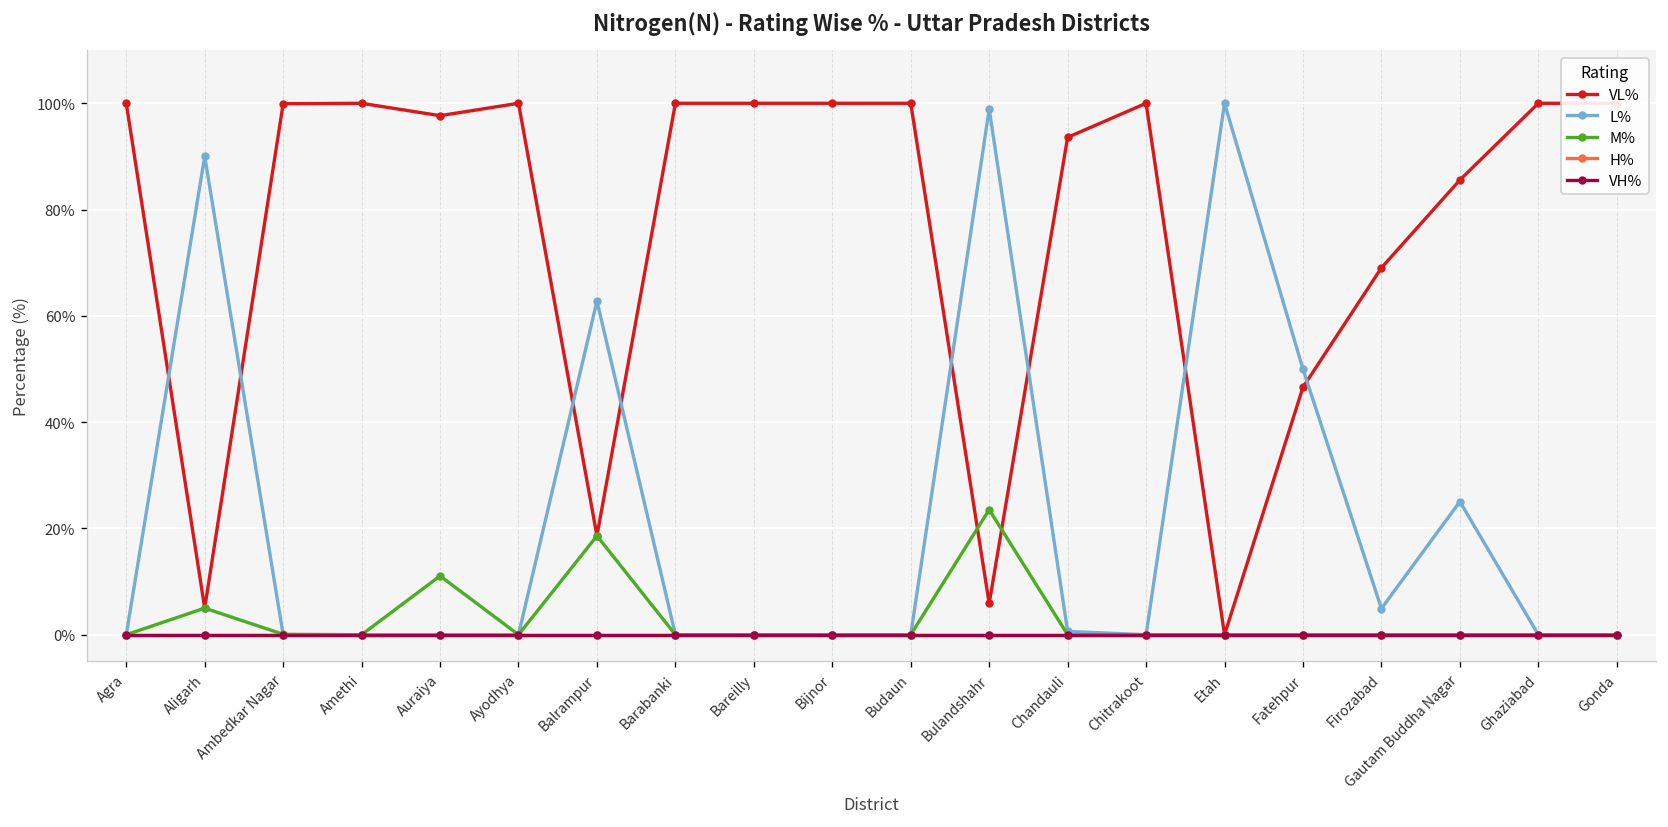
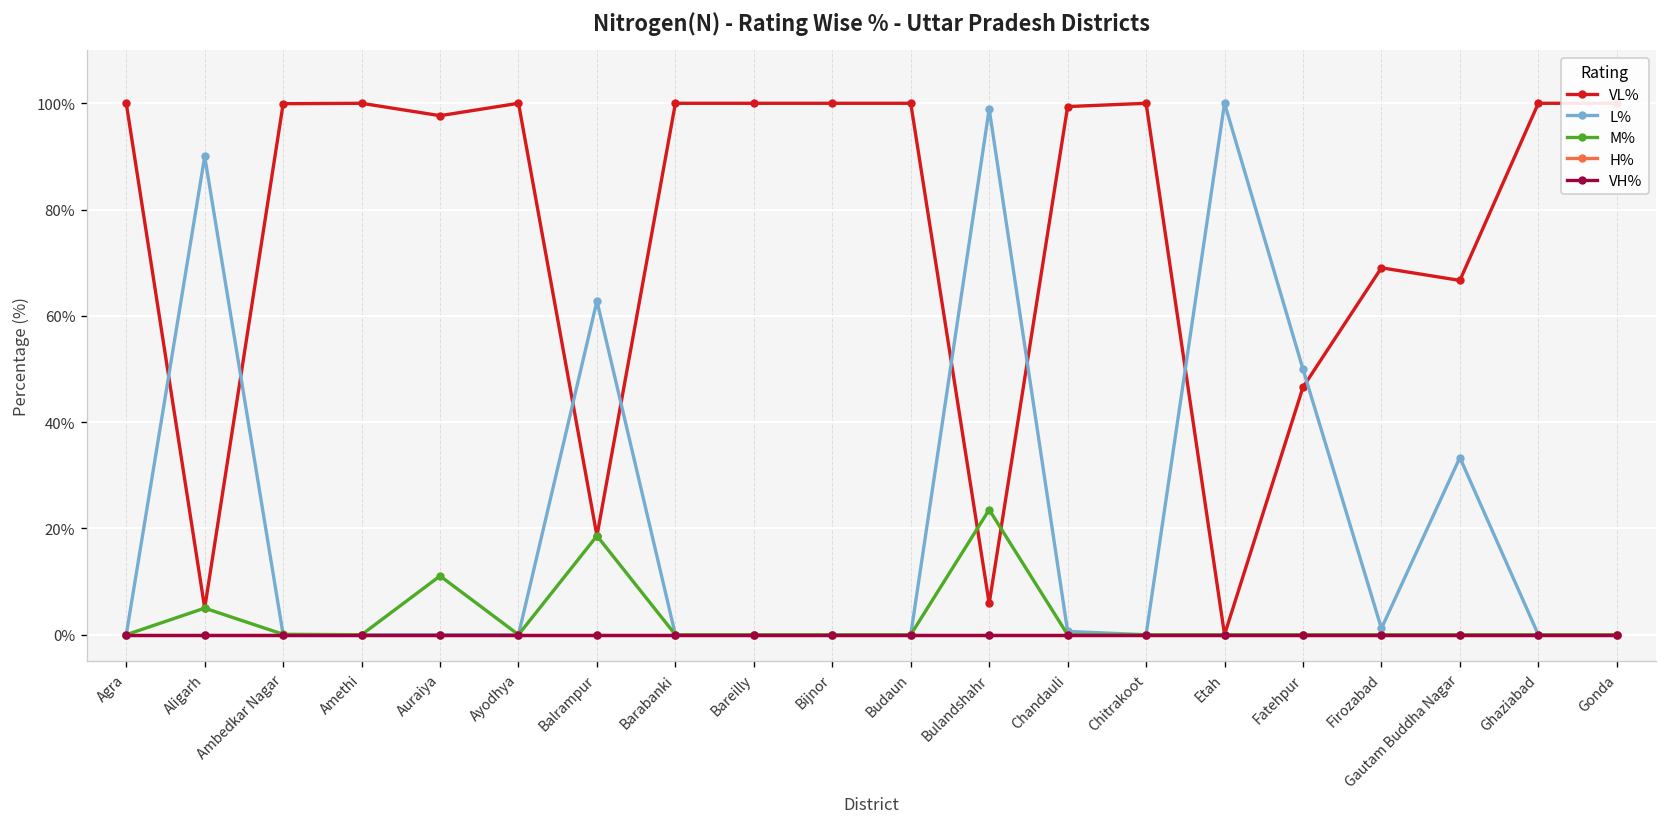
  {
    "VL%": {
      "Agra": "100%",
      "Ambedkar Nagar": "100%",
      "Amethi": "100%",
      "Auraiya": "98%",
      "Ayodhya": "100%",
      "Barabanki": "100%",
      "Bareilly": "100%",
      "Bijnor": "100%",
      "Budaun": "100%",
      "Bulandshahr": "6%",
-     "Chandauli": "94%",
+     "Chandauli": "99%",
      "Chitrakoot": "100%",
      "Fatehpur": "47%",
      "Firozabad": "69%",
-     "Gautam Buddha Nagar": "86%",
+     "Gautam Buddha Nagar": "67%",
      "Ghaziabad": "100%"
    },
    "L%": {
      "Aligarh": "90%",
      "Balrampur": "63%",
      "Bulandshahr": "99%",
      "Chandauli": "1%",
      "Etah": "100%",
      "Fatehpur": "50%",
-     "Firozabad": "5%",
-     "Gautam Buddha Nagar": "25%"
+     "Firozabad": "1%",
+     "Gautam Buddha Nagar": "33%"
    },
    "M%": {
      "Auraiya": "11%",
      "Bulandshahr": "24%"
    },
    "VH%": {
      "Aligarh": "0%",
      "Balrampur": "0%",
      "Bulandshahr": "0%"
    }
  }
